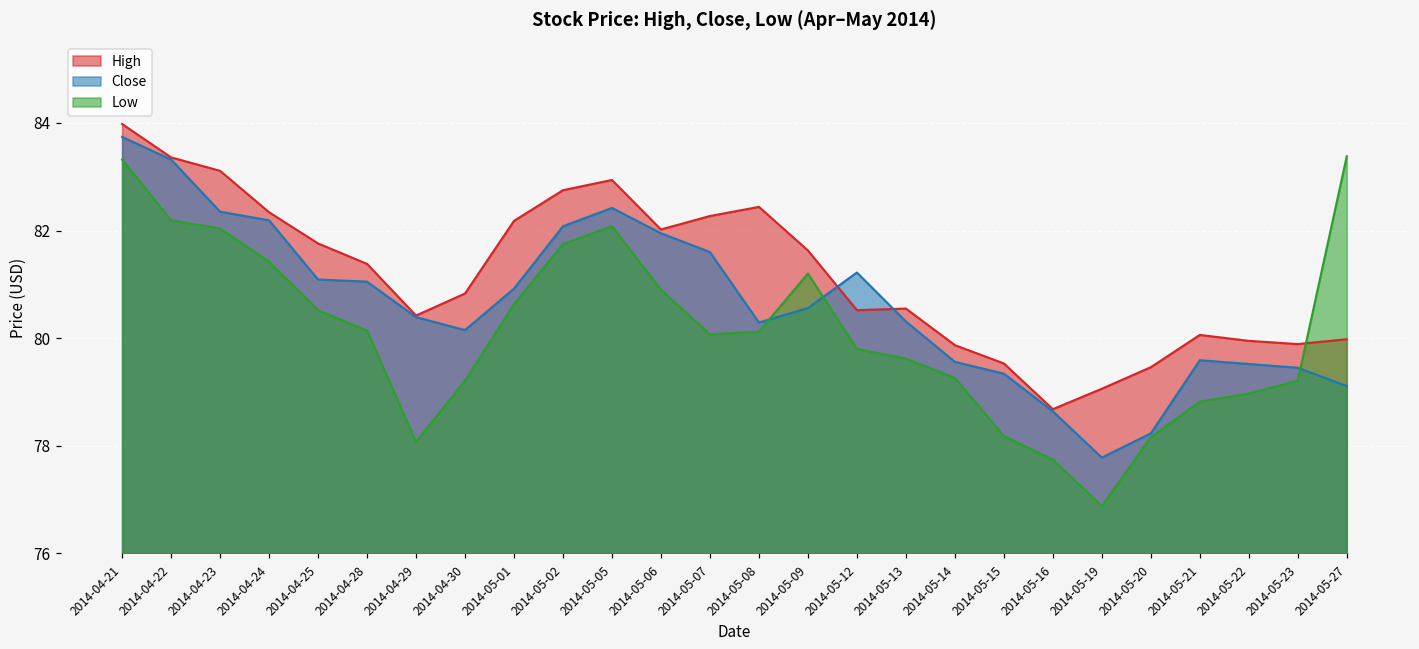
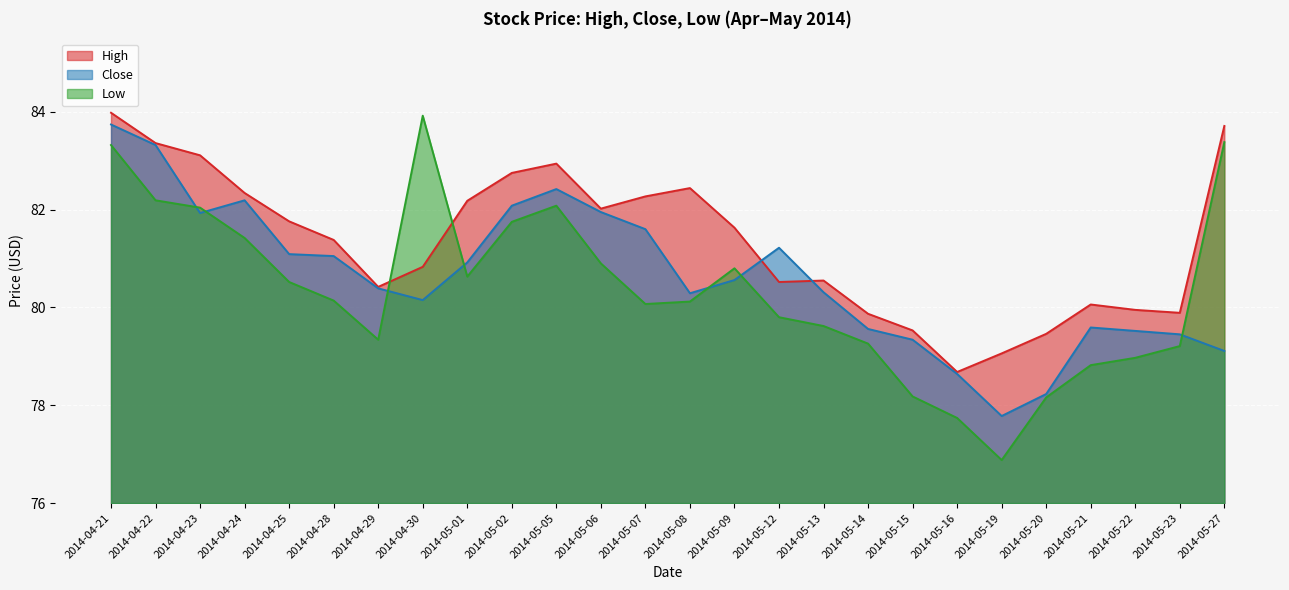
  {
    "High": {
      "2014-04-21": 84.0,
      "2014-04-23": 83.1,
      "2014-04-24": 82.3,
      "2014-04-25": 81.8,
      "2014-04-28": 81.4,
      "2014-04-30": 80.8,
      "2014-05-01": 82.2,
      "2014-05-02": 82.8,
      "2014-05-05": 82.9,
      "2014-05-06": 82.0,
      "2014-05-07": 82.3,
      "2014-05-08": 82.4,
      "2014-05-09": 81.6,
      "2014-05-12": 80.5,
      "2014-05-13": 80.6,
      "2014-05-14": 79.9,
      "2014-05-15": 79.5,
      "2014-05-19": 79.1,
      "2014-05-20": 79.5,
      "2014-05-21": 80.1,
      "2014-05-22": 80.0,
      "2014-05-23": 79.9,
-     "2014-05-27": 80.0
+     "2014-05-27": 83.7
    },
    "Close": {
      "2014-04-21": 83.7,
-     "2014-04-23": 82.4,
+     "2014-04-23": 81.9,
      "2014-04-24": 82.2,
      "2014-04-25": 81.1,
      "2014-04-28": 81.1,
      "2014-04-30": 80.2,
      "2014-05-01": 80.9,
      "2014-05-02": 82.1,
      "2014-05-05": 82.4,
      "2014-05-06": 82.0,
      "2014-05-07": 81.6,
      "2014-05-08": 80.3,
      "2014-05-09": 80.6,
      "2014-05-12": 81.2,
      "2014-05-13": 80.3,
      "2014-05-14": 79.6,
      "2014-05-15": 79.3,
      "2014-05-19": 77.8,
      "2014-05-20": 78.2,
      "2014-05-21": 79.6,
      "2014-05-22": 79.5,
      "2014-05-23": 79.5,
      "2014-05-27": 79.1
    },
    "Low": {
      "2014-04-21": 83.3,
      "2014-04-22": 82.2,
      "2014-04-23": 82.0,
      "2014-04-24": 81.4,
      "2014-04-25": 80.5,
      "2014-04-28": 80.1,
-     "2014-04-29": 78.1,
-     "2014-04-30": 79.2,
+     "2014-04-29": 79.3,
+     "2014-04-30": 83.9,
      "2014-05-01": 80.6,
      "2014-05-02": 81.8,
      "2014-05-05": 82.1,
      "2014-05-06": 80.9,
      "2014-05-07": 80.1,
      "2014-05-08": 80.1,
-     "2014-05-09": 81.2,
+     "2014-05-09": 80.8,
      "2014-05-12": 79.8,
      "2014-05-13": 79.6,
      "2014-05-14": 79.3,
      "2014-05-15": 78.2,
      "2014-05-16": 77.7,
      "2014-05-19": 76.9,
      "2014-05-20": 78.2,
      "2014-05-21": 78.8,
      "2014-05-22": 79.0,
      "2014-05-23": 79.2,
      "2014-05-27": 83.4
    }
  }
